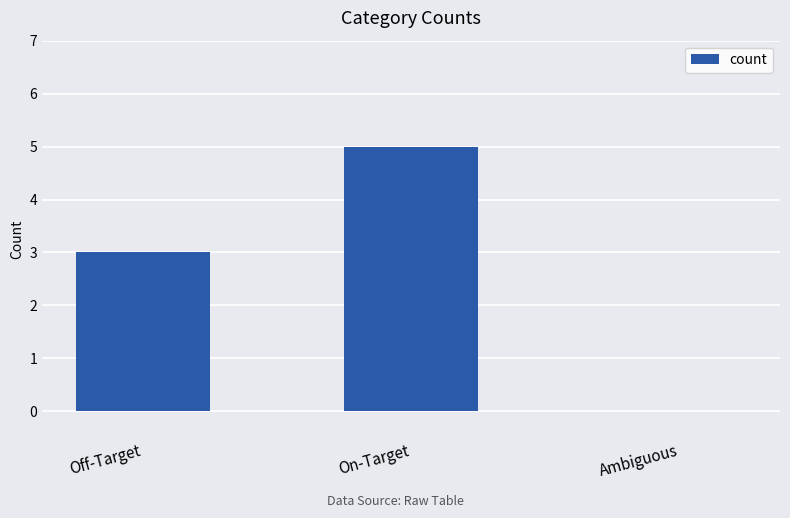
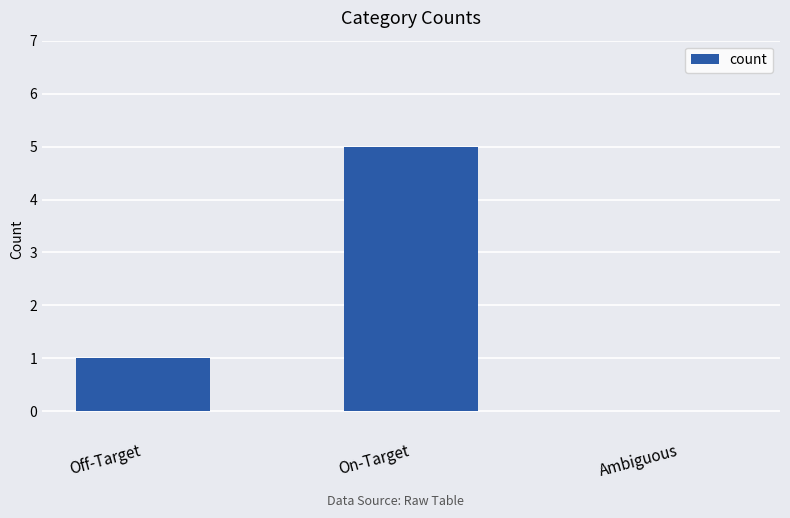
  {
-   "Off-Target": 3,
+   "Off-Target": 1,
    "On-Target": 5,
    "Ambiguous": 0
  }
